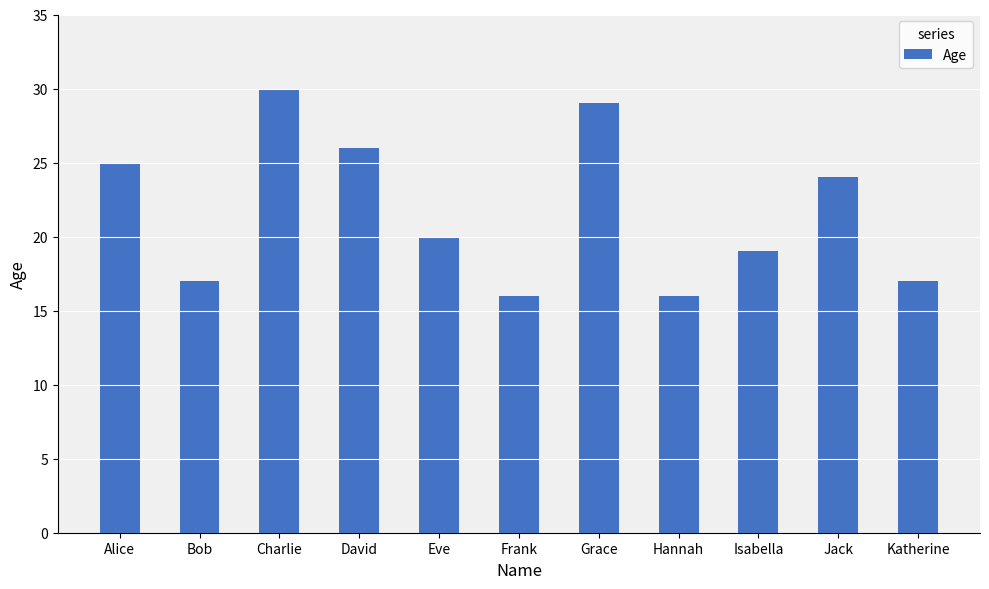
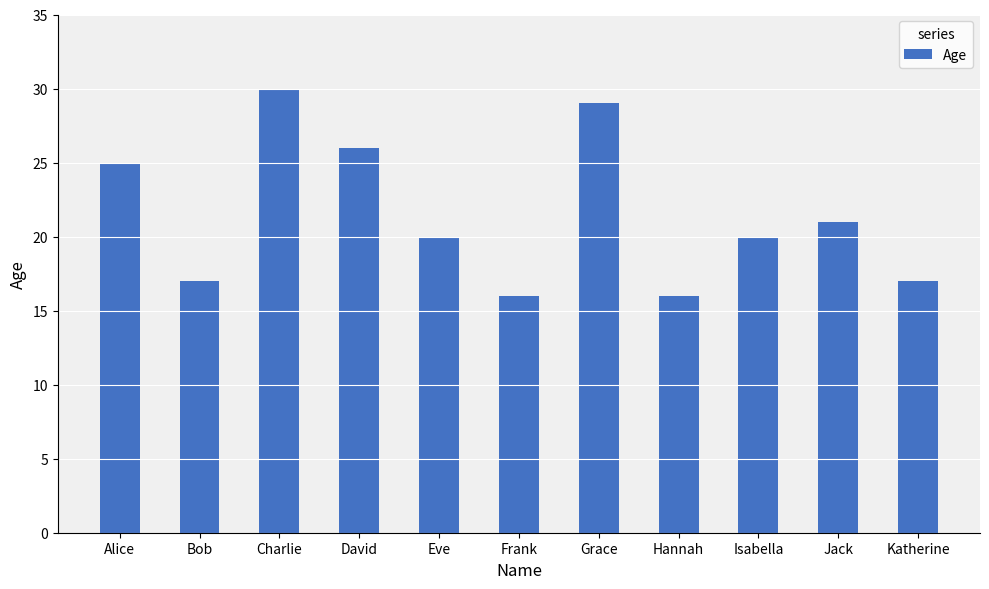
  {
    "Alice": 25,
    "Bob": 17,
    "Charlie": 30,
    "David": 26,
    "Eve": 20,
    "Frank": 16,
    "Grace": 29,
    "Hannah": 16,
-   "Isabella": 19,
-   "Jack": 24,
+   "Isabella": 20,
+   "Jack": 21,
    "Katherine": 17
  }
